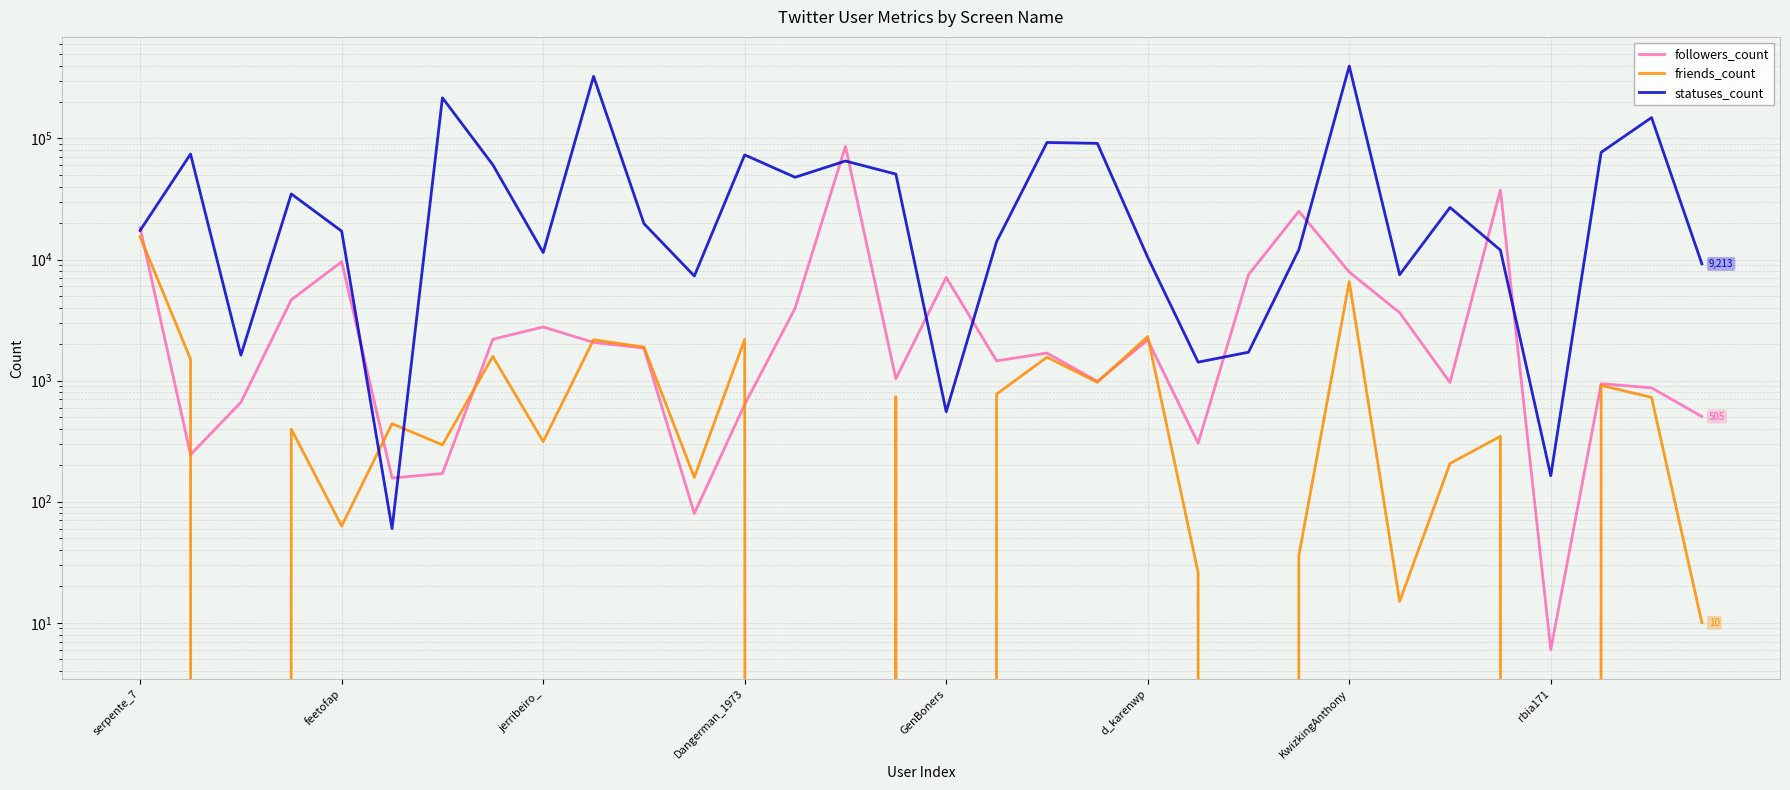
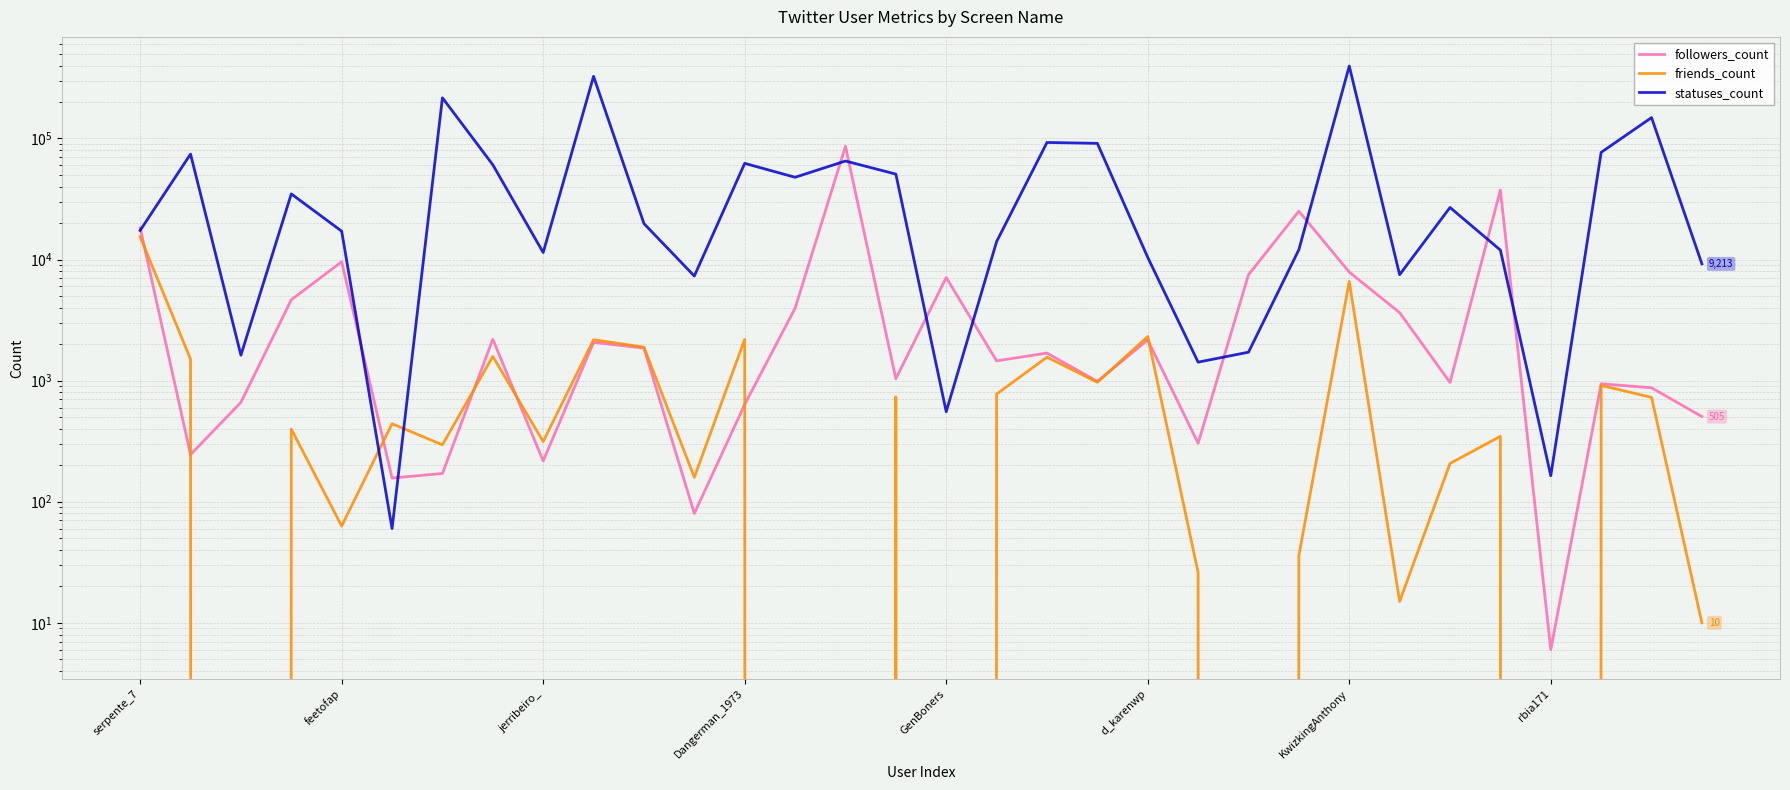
  {
    "followers_count": {
      "serpente_7": 18000,
      "feetofap": 10000,
-     "jerribeiro_": 2800,
+     "jerribeiro_": 220,
      "Dangerman_1973": 600,
      "GenBoners": 7000,
      "d_karenwp": 2200,
      "KwizkingAnthony": 8000,
      "rbia171": 6
    },
    "friends_count": {
      "serpente_7": 15000,
      "feetofap": 60,
      "jerribeiro_": 310,
      "Dangerman_1973": 2200,
      "d_karenwp": 2300,
      "KwizkingAnthony": 7000
    },
    "statuses_count": {
      "serpente_7": 17000,
      "feetofap": 17000,
      "jerribeiro_": 11000,
-     "Dangerman_1973": 70000,
+     "Dangerman_1973": 60000,
      "GenBoners": 600,
      "d_karenwp": 10000,
      "KwizkingAnthony": 400000,
      "rbia171": 160
    }
  }
